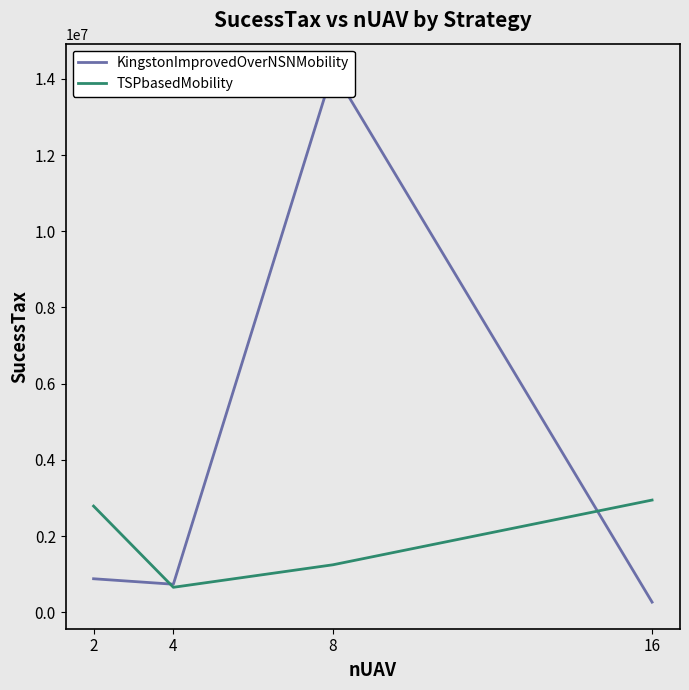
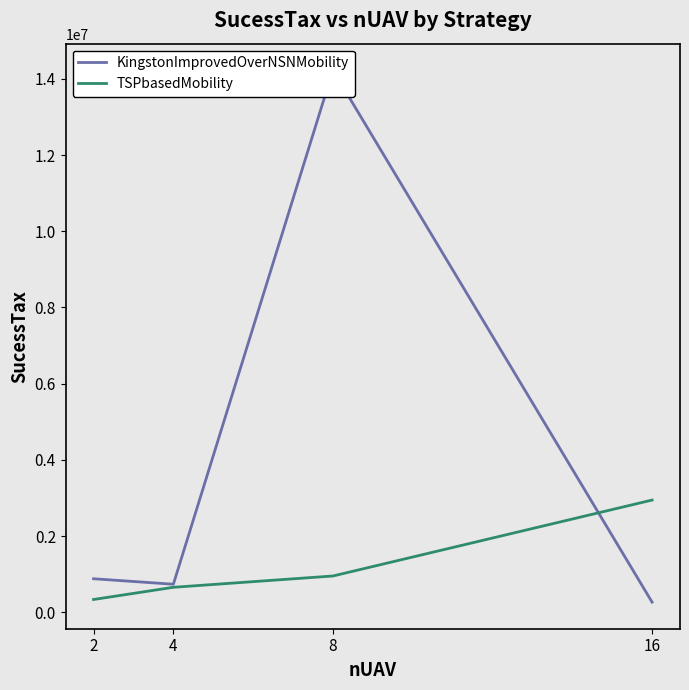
  {
    "KingstonImprovedOverNSNMobility": {
      "2": 900000,
      "4": 700000,
      "16": 300000
    },
    "TSPbasedMobility": {
-     "2": 2800000,
+     "2": 300000,
      "4": 700000,
-     "8": 1200000,
+     "8": 1000000,
      "16": 2900000
    }
  }
